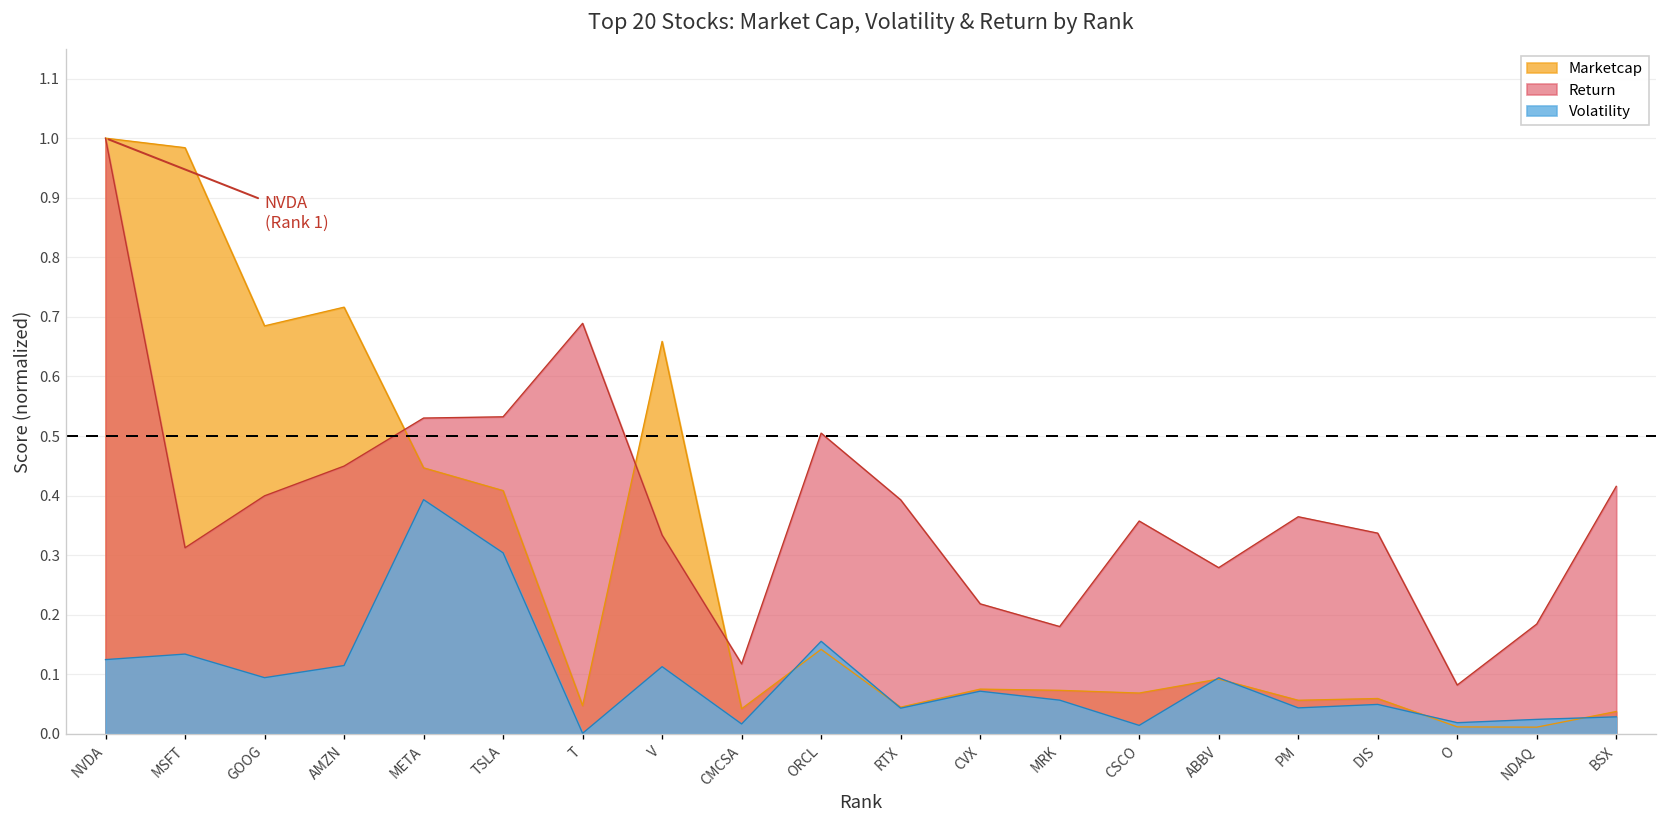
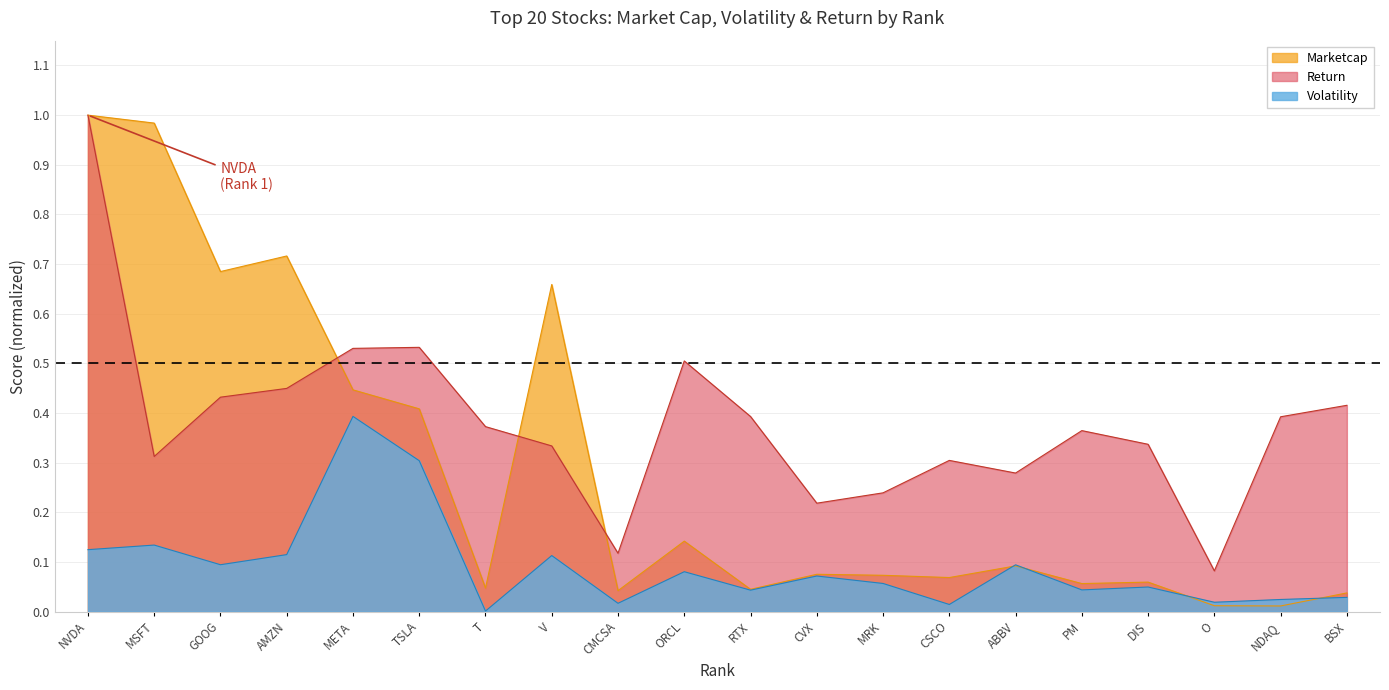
  {
    "Marketcap": {
      "MSFT": 1
    },
    "Return": {
      "MSFT": 0.31,
-     "GOOG": 0.40,
+     "GOOG": 0.43,
      "AMZN": 0.45,
      "META": 0.53,
      "TSLA": 0.53,
-     "T": 0.69,
+     "T": 0.37,
      "V": 0.33,
      "CMCSA": 0.12,
      "ORCL": 0.50,
      "RTX": 0.39,
      "CVX": 0.22,
-     "MRK": 0.18,
-     "CSCO": 0.36,
+     "MRK": 0.24,
+     "CSCO": 0.30,
      "ABBV": 0.28,
      "PM": 0.36,
      "DIS": 0.34,
      "O": 0.08,
-     "NDAQ": 0.18,
+     "NDAQ": 0.39,
      "BSX": 0.42
    },
    "Volatility": {
      "NVDA": 0.12,
      "MSFT": 0.13,
      "GOOG": 0.09,
      "AMZN": 0.11,
      "META": 0.39,
      "TSLA": 0.30,
      "T": 0.00,
      "V": 0.11,
      "CMCSA": 0.02,
-     "ORCL": 0.16,
+     "ORCL": 0.08,
      "MRK": 0.06,
      "CSCO": 0.01,
      "PM": 0.04,
      "DIS": 0.05,
      "O": 0.02,
      "NDAQ": 0.02,
      "BSX": 0.03
    }
  }
